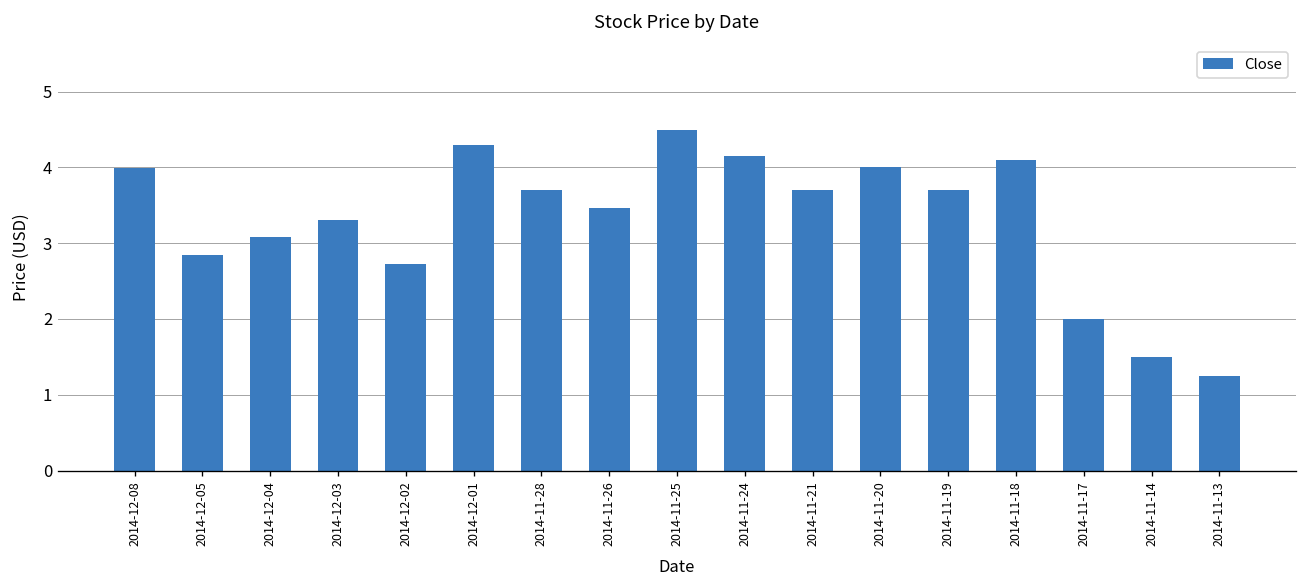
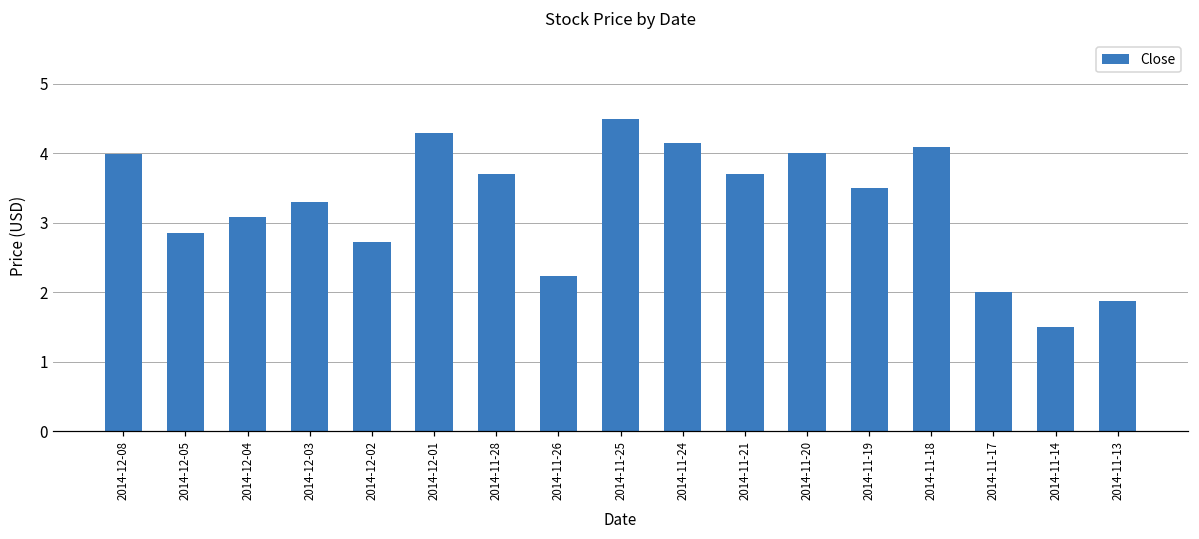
  {
    "2014-12-08": 4.0,
    "2014-12-05": 2.9,
    "2014-12-04": 3.1,
    "2014-12-03": 3.3,
    "2014-12-02": 2.7,
    "2014-12-01": 4.3,
    "2014-11-28": 3.7,
-   "2014-11-26": 3.5,
+   "2014-11-26": 2.2,
    "2014-11-25": 4.5,
    "2014-11-24": 4.2,
    "2014-11-21": 3.7,
    "2014-11-20": 4.0,
-   "2014-11-19": 3.7,
+   "2014-11-19": 3.5,
    "2014-11-18": 4.1,
    "2014-11-17": 2.0,
    "2014-11-14": 1.5,
-   "2014-11-13": 1.3
+   "2014-11-13": 1.9
  }
